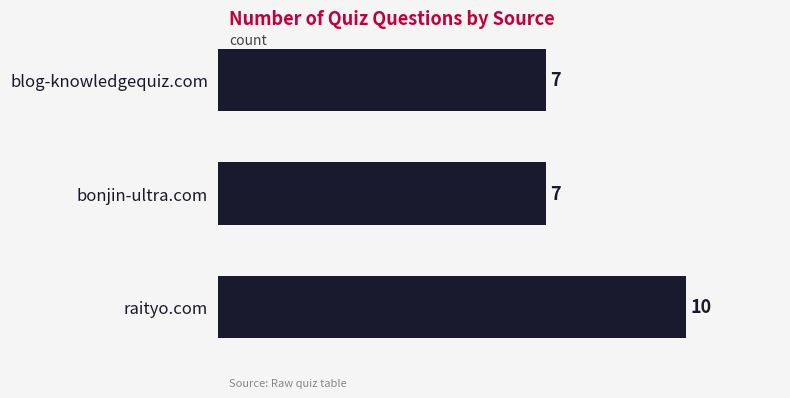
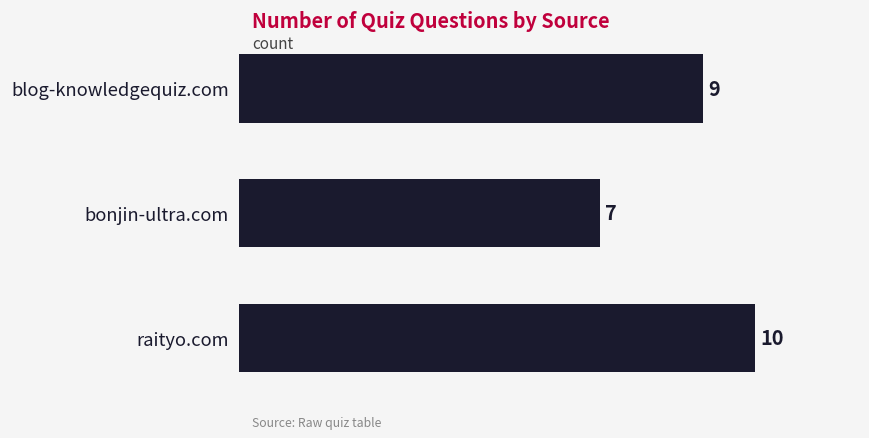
  {
-   "blog-knowledgequiz.com": 7,
+   "blog-knowledgequiz.com": 9,
    "bonjin-ultra.com": 7,
    "raityo.com": 10
  }
